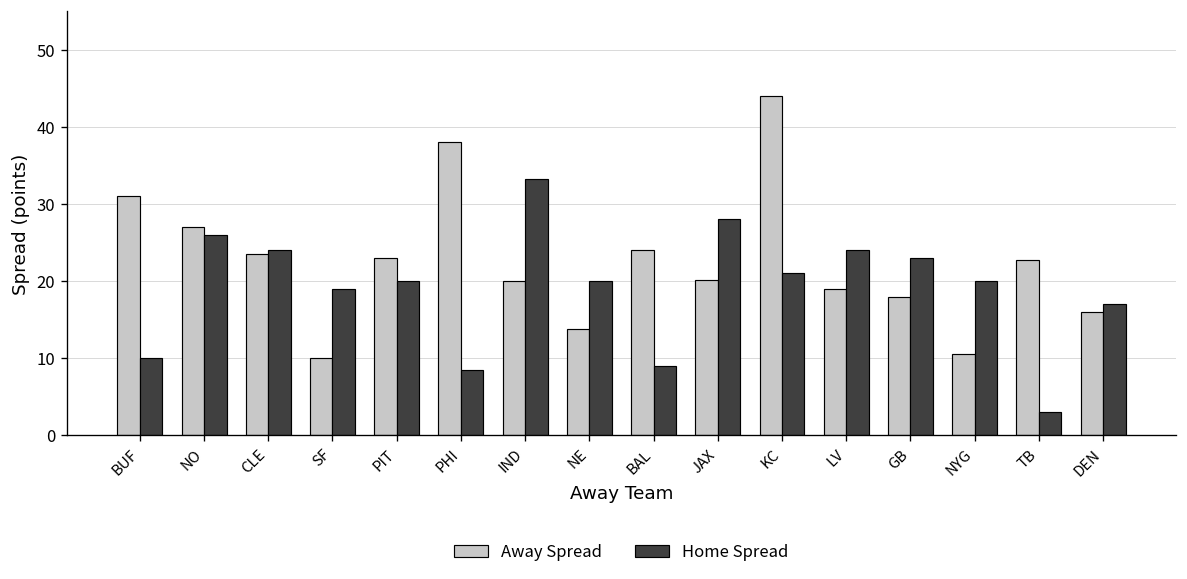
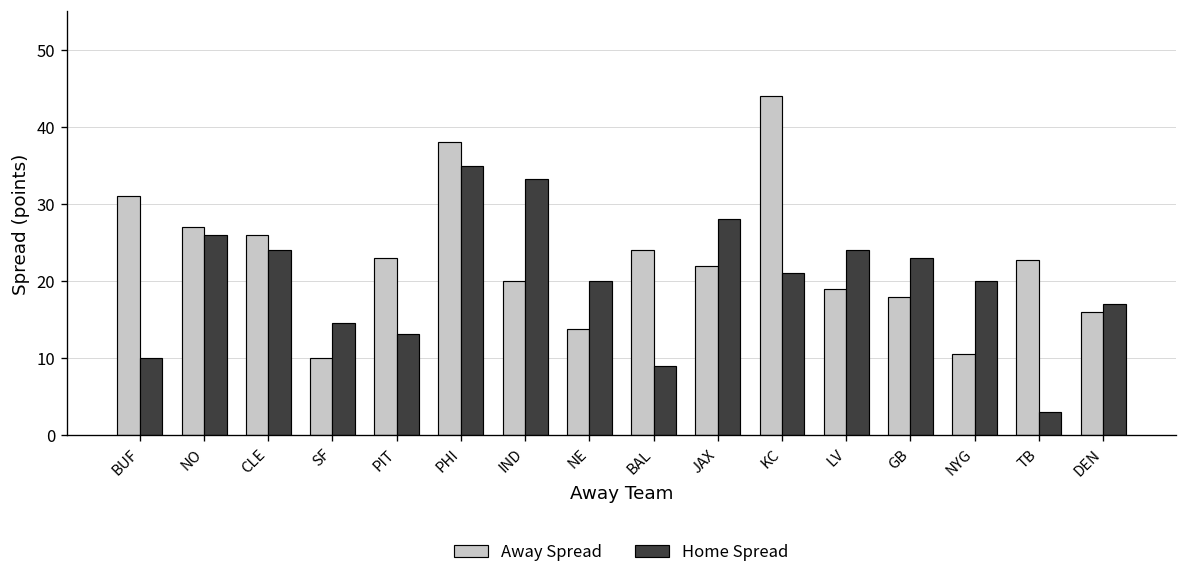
  {
    "Away Spread": {
      "BUF": 31,
      "NO": 27,
-     "CLE": 24,
+     "CLE": 26,
      "SF": 10,
      "PIT": 23,
      "PHI": 38,
      "IND": 20,
      "NE": 14,
      "BAL": 24,
-     "JAX": 20,
+     "JAX": 22,
      "KC": 44,
      "LV": 19,
      "GB": 18,
      "NYG": 11,
      "TB": 23,
      "DEN": 16
    },
    "Home Spread": {
      "BUF": 10,
      "NO": 26,
      "CLE": 24,
-     "SF": 19,
-     "PIT": 20,
-     "PHI": 9,
+     "SF": 15,
+     "PIT": 13,
+     "PHI": 35,
      "IND": 33,
      "NE": 20,
      "BAL": 9,
      "JAX": 28,
      "KC": 21,
      "LV": 24,
      "GB": 23,
      "NYG": 20,
      "TB": 3,
      "DEN": 17
    }
  }
